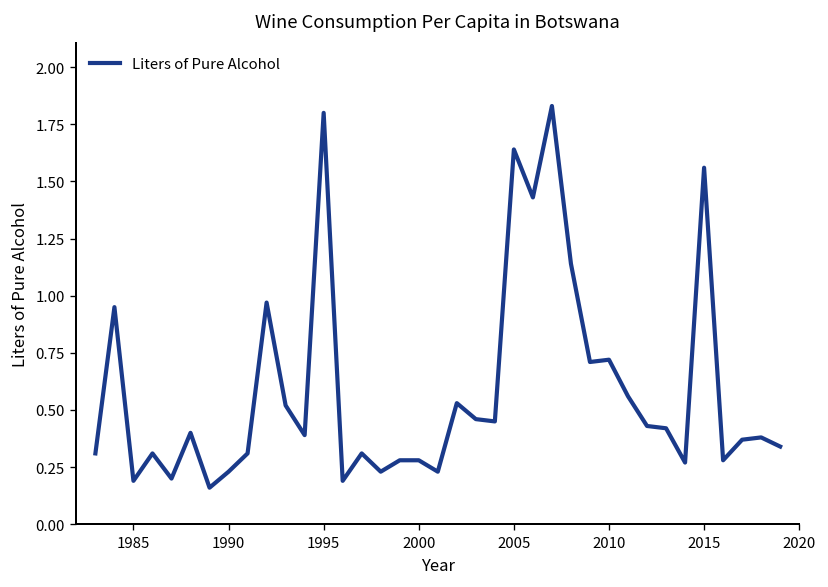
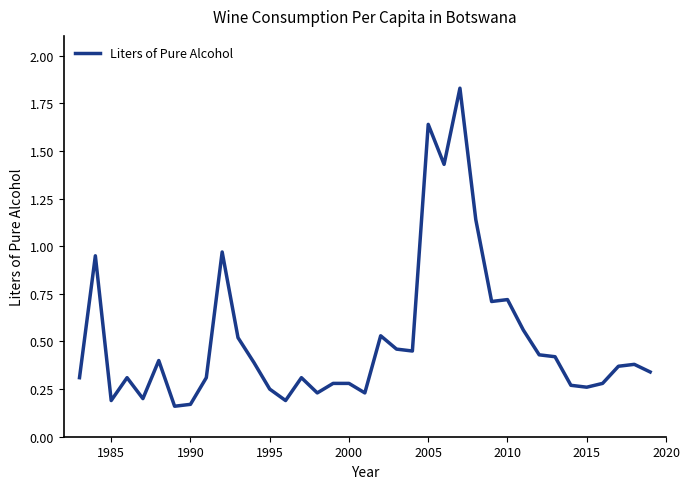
  {
    "1985": 0.19,
-   "1990": 0.23,
-   "1995": 1.80,
+   "1990": 0.17,
+   "1995": 0.25,
    "2000": 0.28,
    "2005": 1.64,
    "2010": 0.72,
-   "2015": 1.56
+   "2015": 0.26
  }
